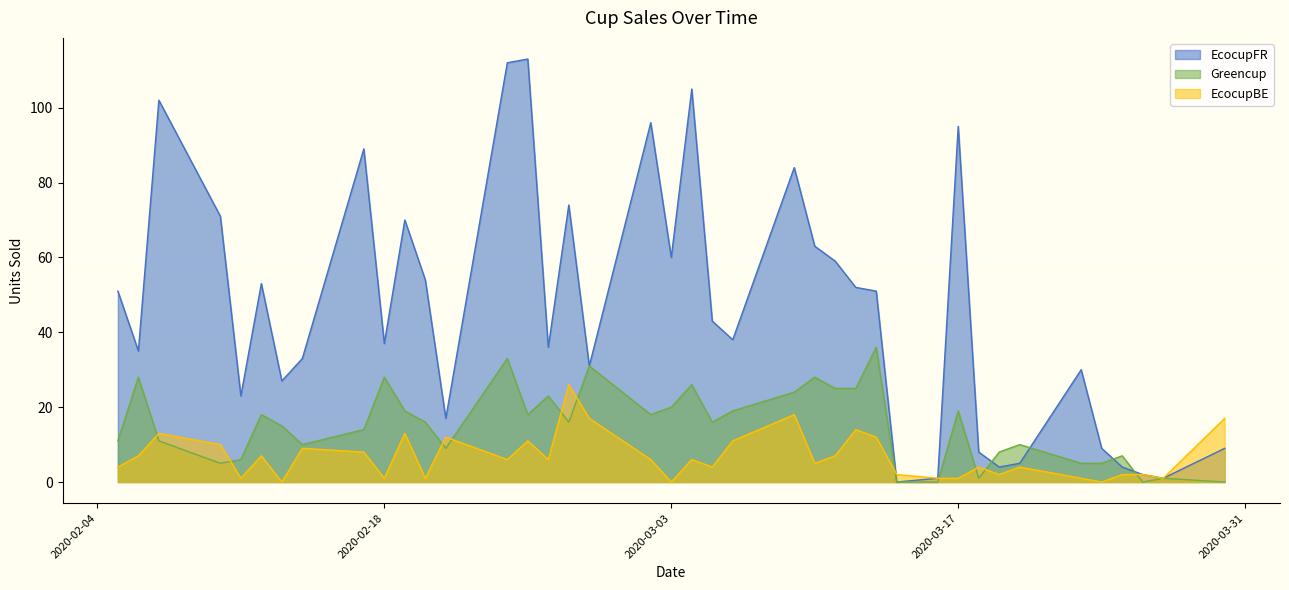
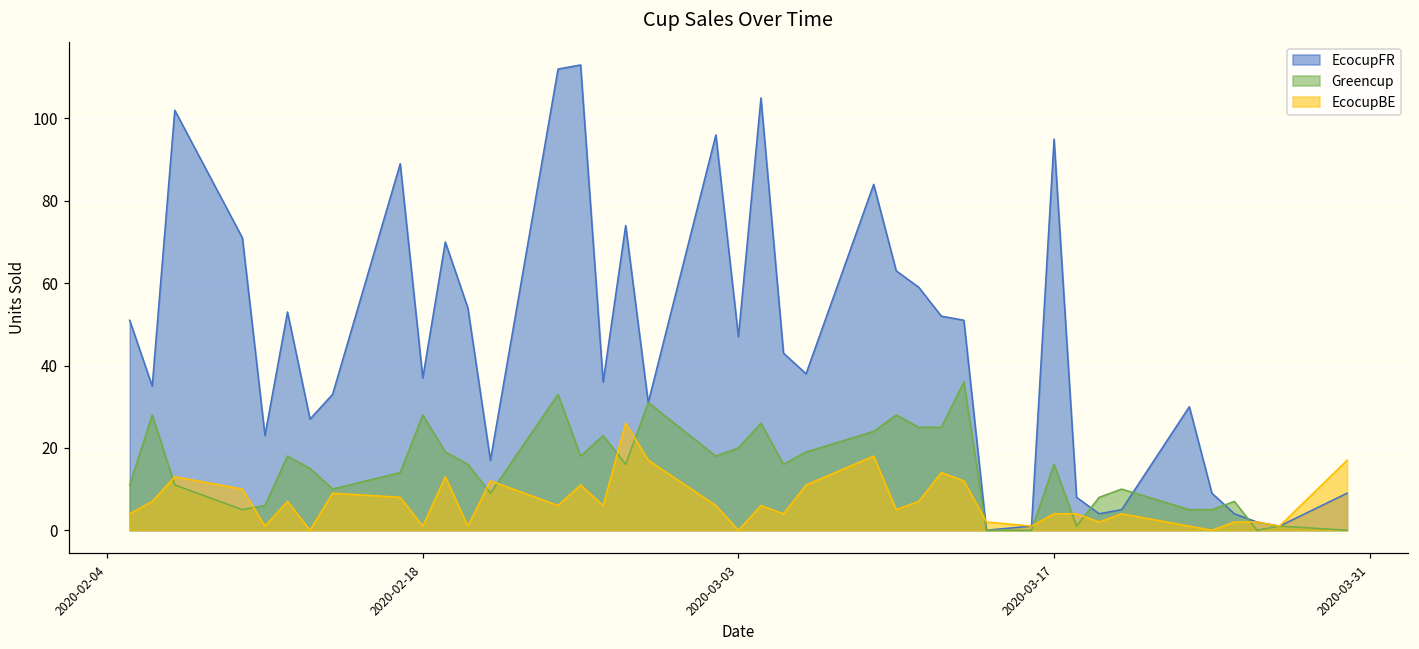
  {
    "EcocupFR": {
      "2020-02-18": 37,
-     "2020-03-03": 60,
+     "2020-03-03": 47,
      "2020-03-17": 95
    },
    "Greencup": {
      "2020-02-18": 28,
      "2020-03-03": 20,
-     "2020-03-17": 19
+     "2020-03-17": 16
    },
    "EcocupBE": {
      "2020-02-18": 1,
      "2020-03-03": 0,
-     "2020-03-17": 1
+     "2020-03-17": 4
    }
  }
